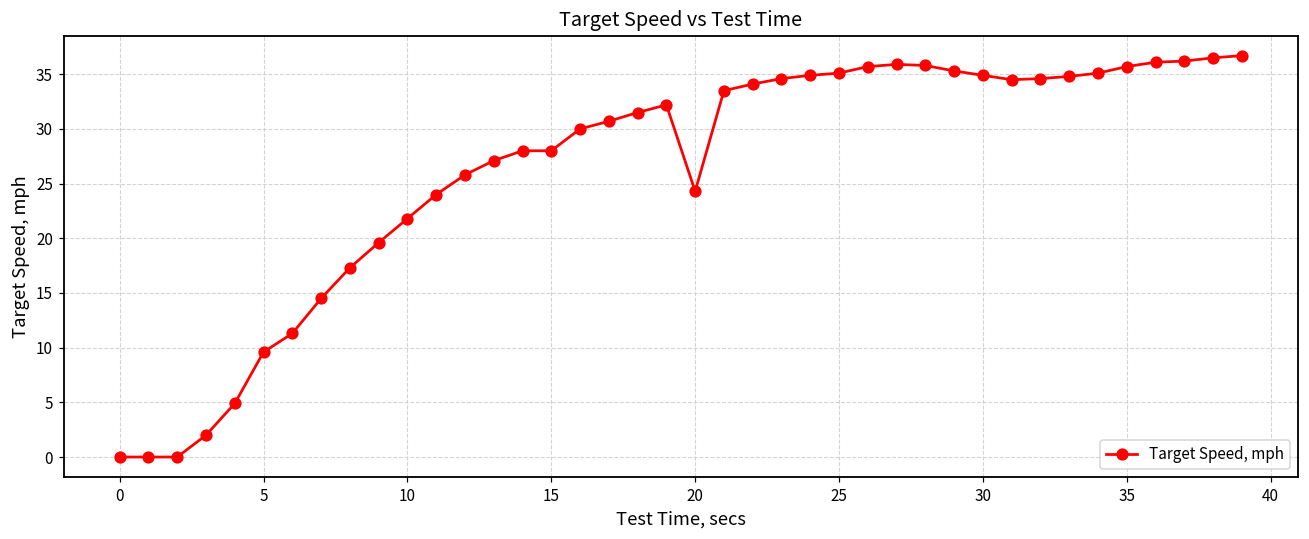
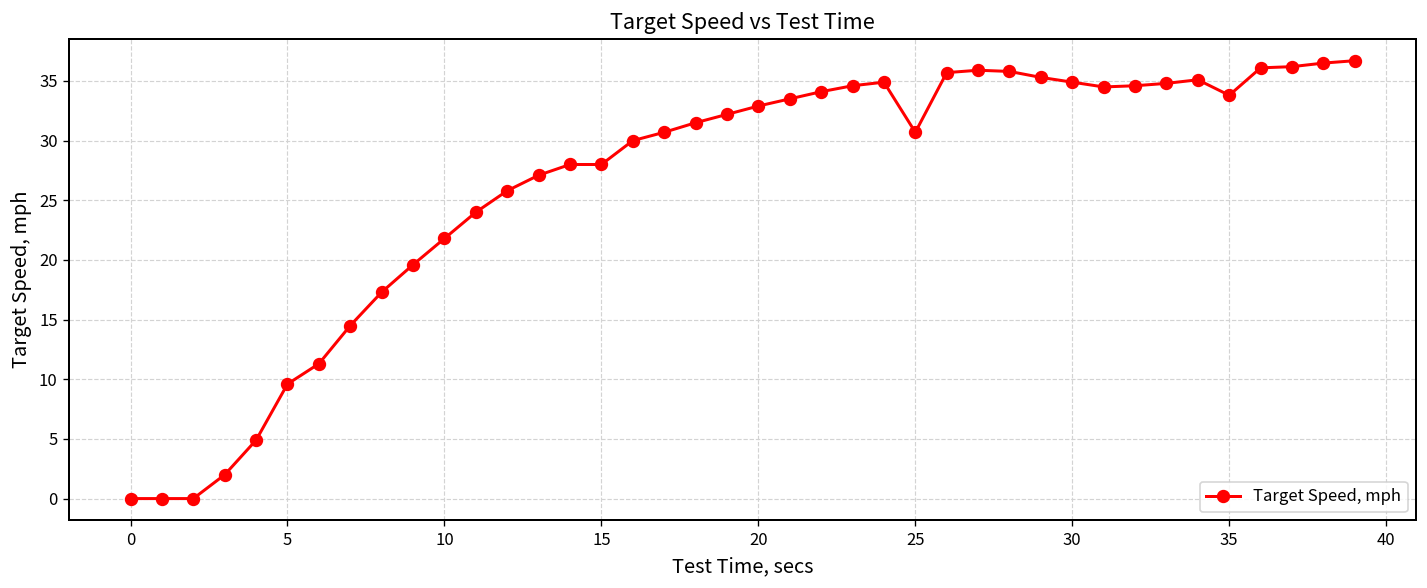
  {
    "0": 0,
    "5": 10,
    "10": 22,
    "15": 28,
-   "20": 24,
-   "25": 35,
+   "20": 33,
+   "25": 31,
    "30": 35,
-   "35": 36
+   "35": 34
  }
